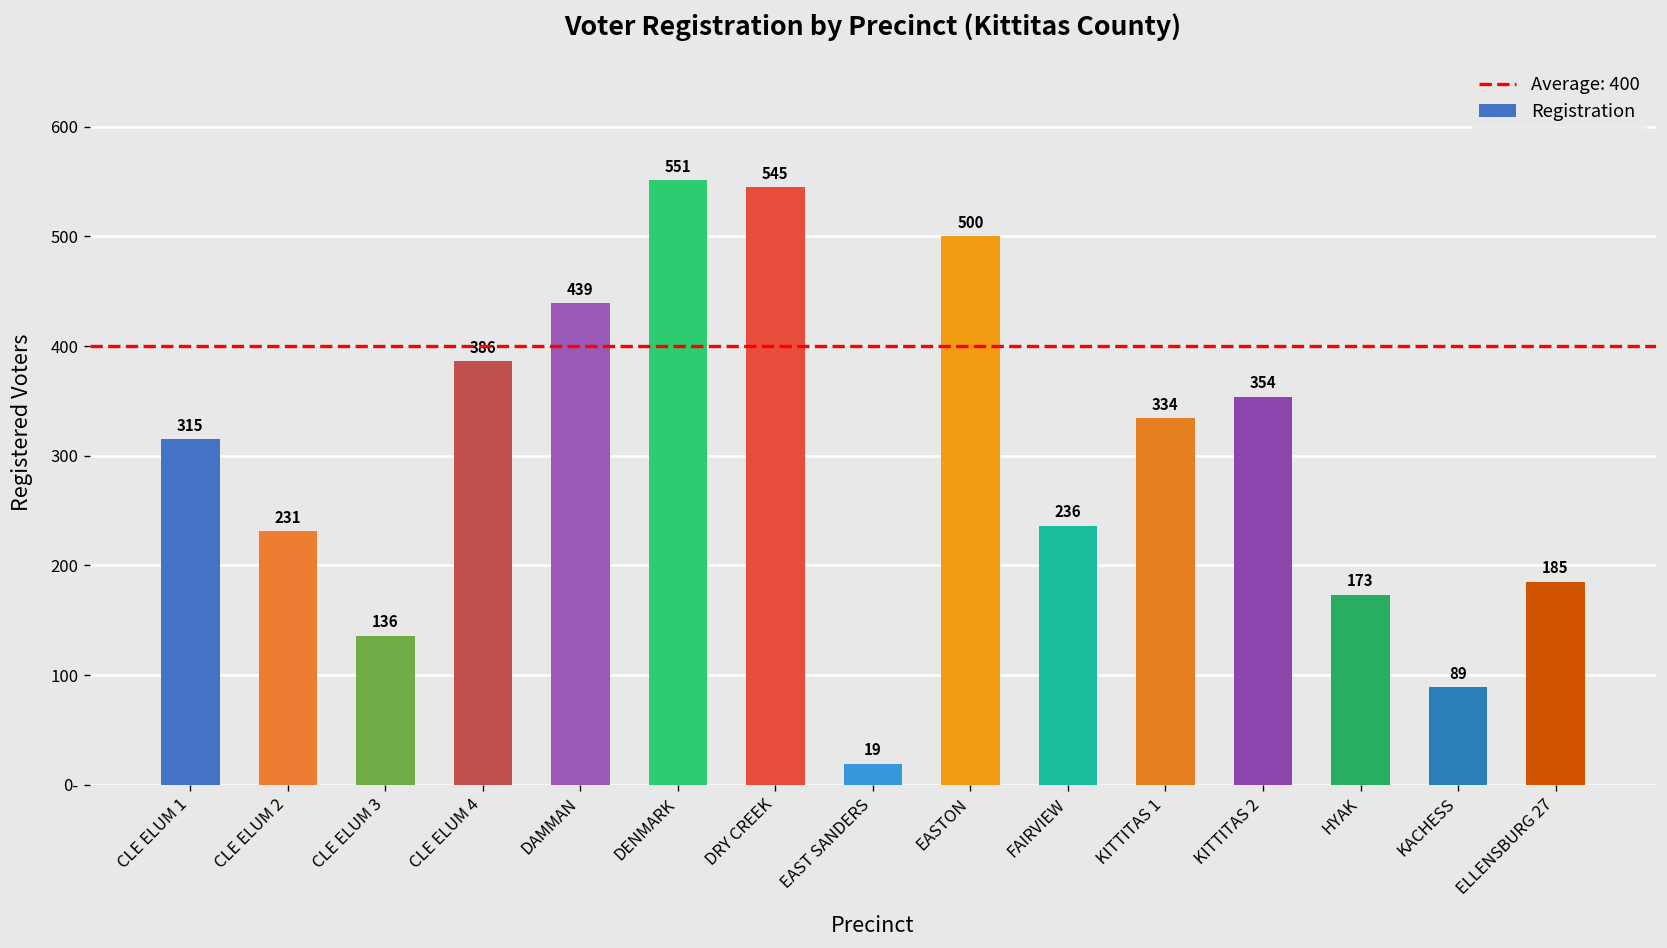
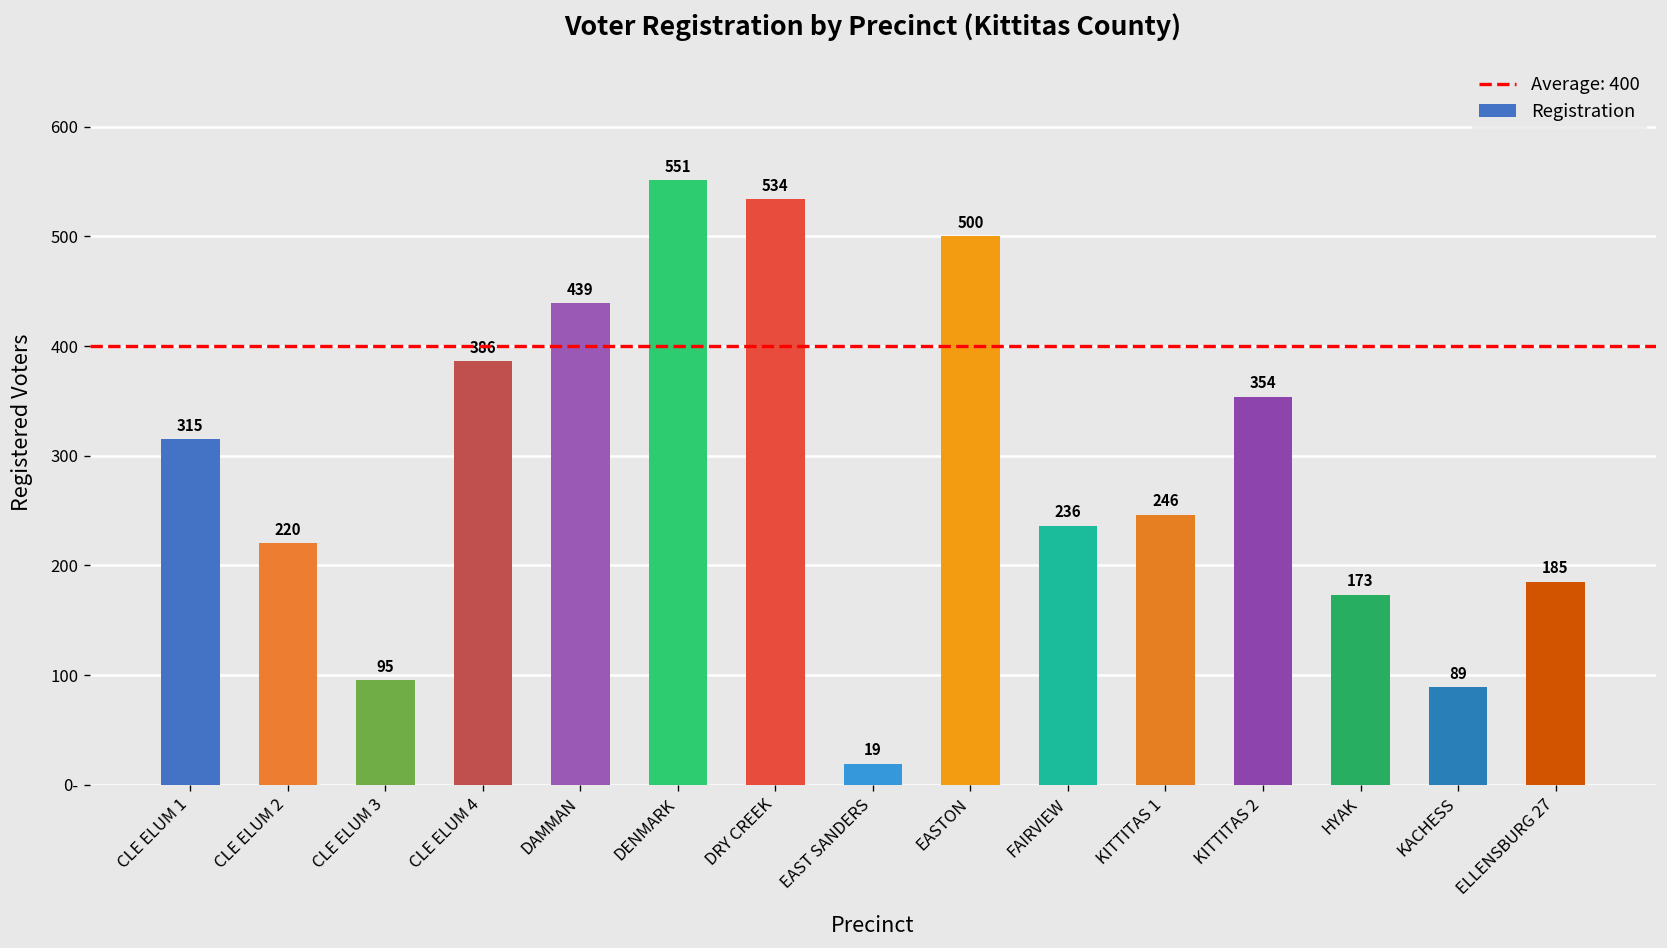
  {
    "CLE ELUM 1": 315,
-   "CLE ELUM 2": 231,
-   "CLE ELUM 3": 136,
+   "CLE ELUM 2": 220,
+   "CLE ELUM 3": 95,
    "CLE ELUM 4": 386,
    "DAMMAN": 439,
    "DENMARK": 551,
-   "DRY CREEK": 545,
+   "DRY CREEK": 534,
    "EAST SANDERS": 19,
    "EASTON": 500,
    "FAIRVIEW": 236,
-   "KITTITAS 1": 334,
+   "KITTITAS 1": 246,
    "KITTITAS 2": 354,
    "HYAK": 173,
    "KACHESS": 89,
    "ELLENSBURG 27": 185
  }
